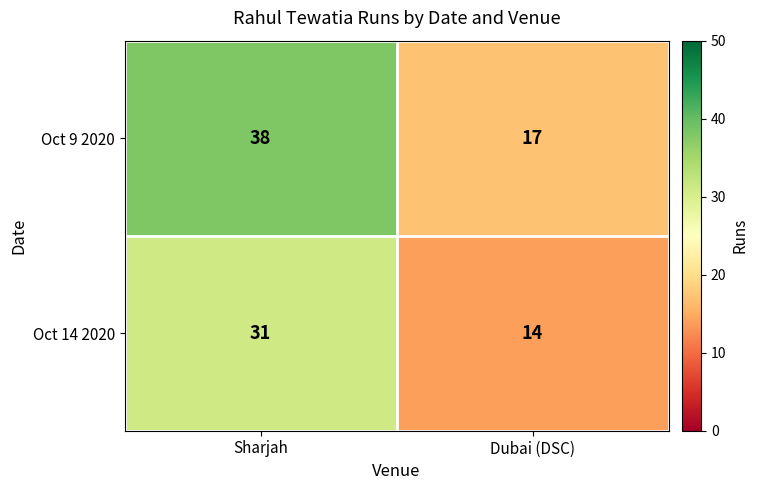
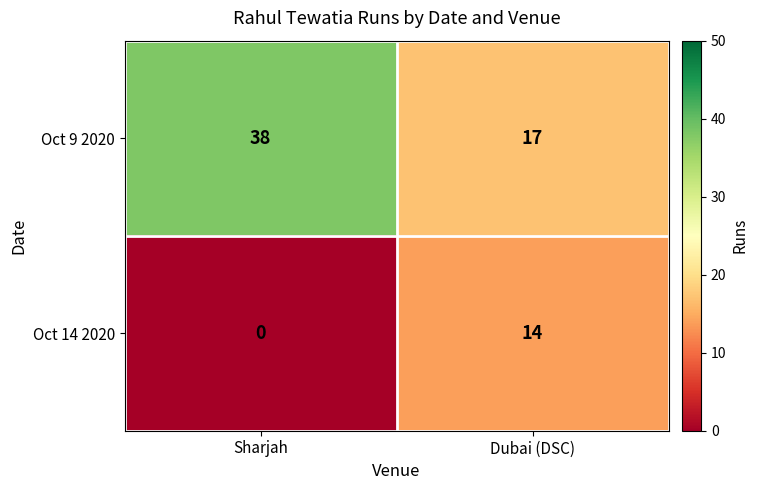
  {
    "Oct 9 2020": {
      "Sharjah": 38,
      "Dubai (DSC)": 17
    },
    "Oct 14 2020": {
-     "Sharjah": 31,
+     "Sharjah": 0,
      "Dubai (DSC)": 14
    }
  }
